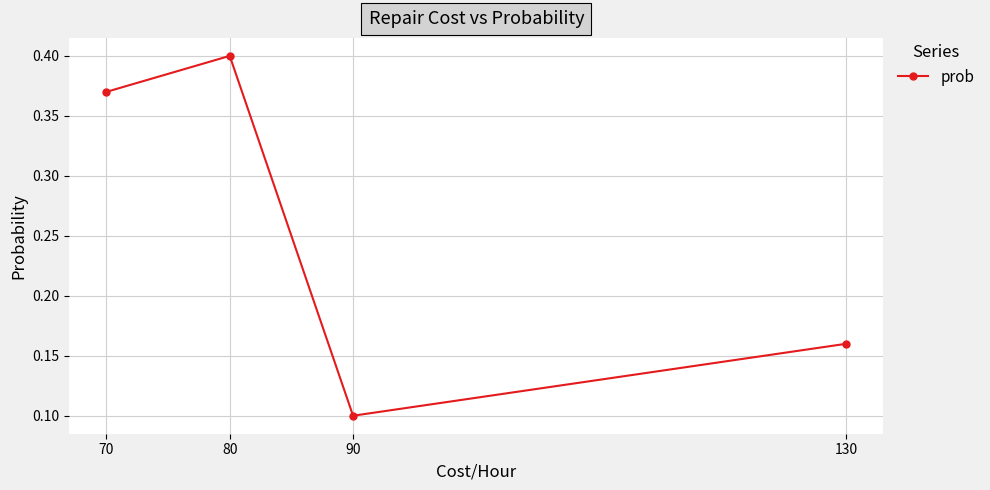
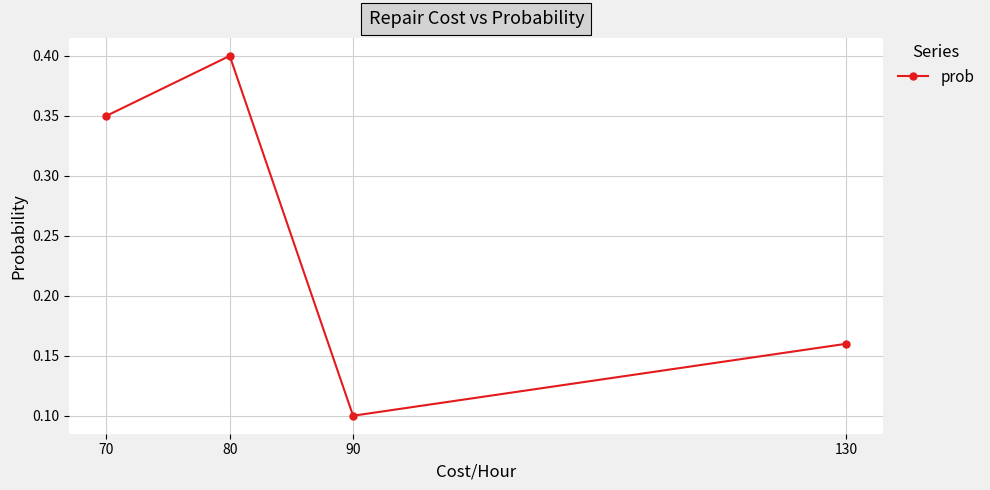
  {
-   "70": 0.37,
+   "70": 0.35,
    "80": 0.40,
    "90": 0.10,
    "130": 0.16
  }
